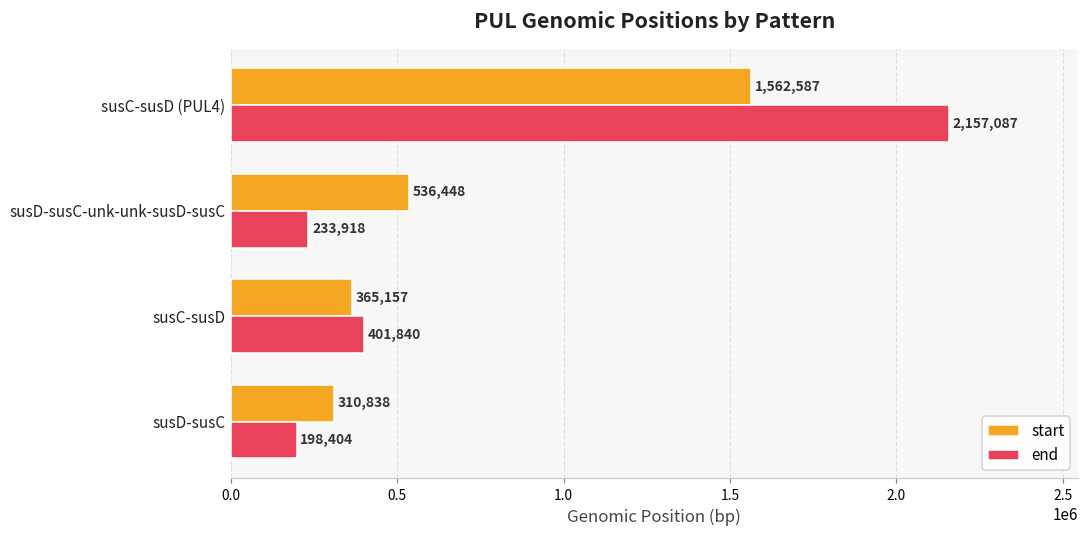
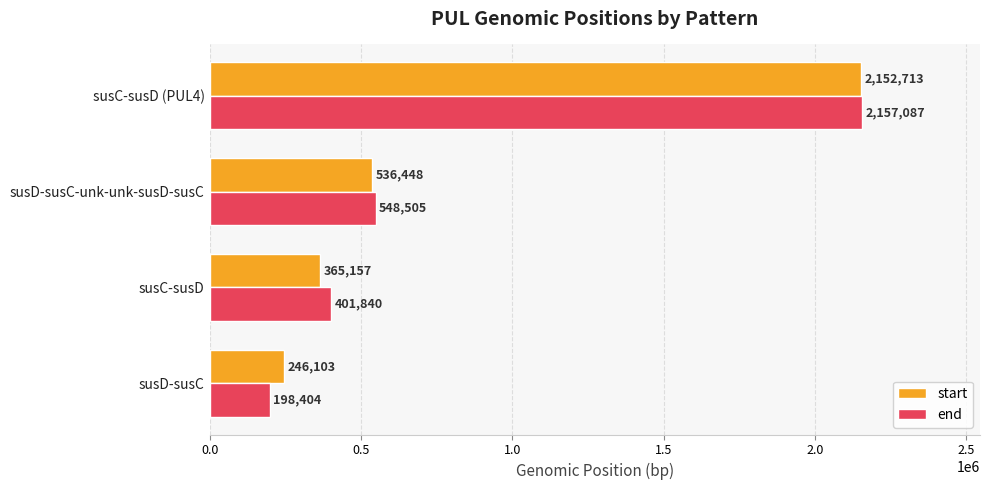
  {
    "start": {
-     "susC-susD (PUL4)": "1,562,587",
+     "susC-susD (PUL4)": "2,152,713",
      "susD-susC-unk-unk-susD-susC": "536,448",
      "susC-susD": "365,157",
-     "susD-susC": "310,838"
+     "susD-susC": "246,103"
    },
    "end": {
      "susC-susD (PUL4)": "2,157,087",
-     "susD-susC-unk-unk-susD-susC": "233,918",
+     "susD-susC-unk-unk-susD-susC": "548,505",
      "susC-susD": "401,840",
      "susD-susC": "198,404"
    }
  }
